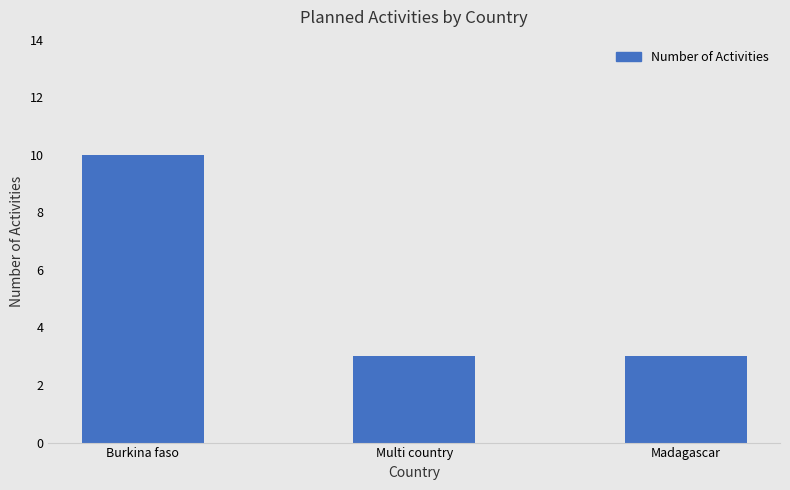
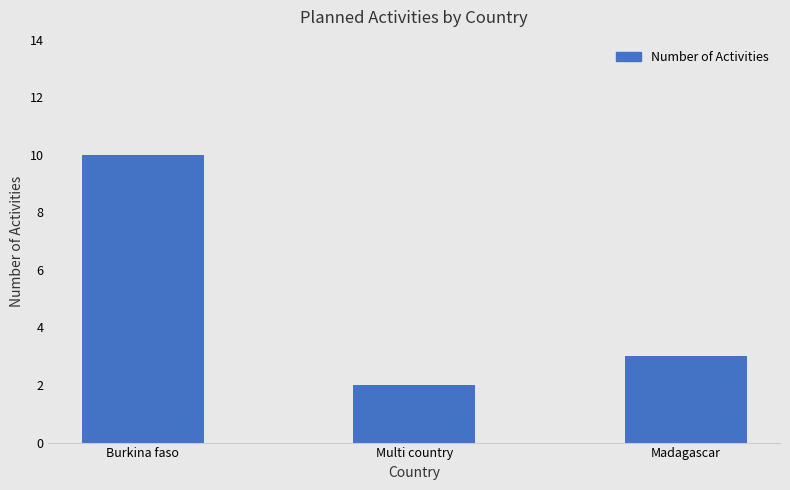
  {
    "Burkina faso": 10,
-   "Multi country": 3,
+   "Multi country": 2,
    "Madagascar": 3
  }
